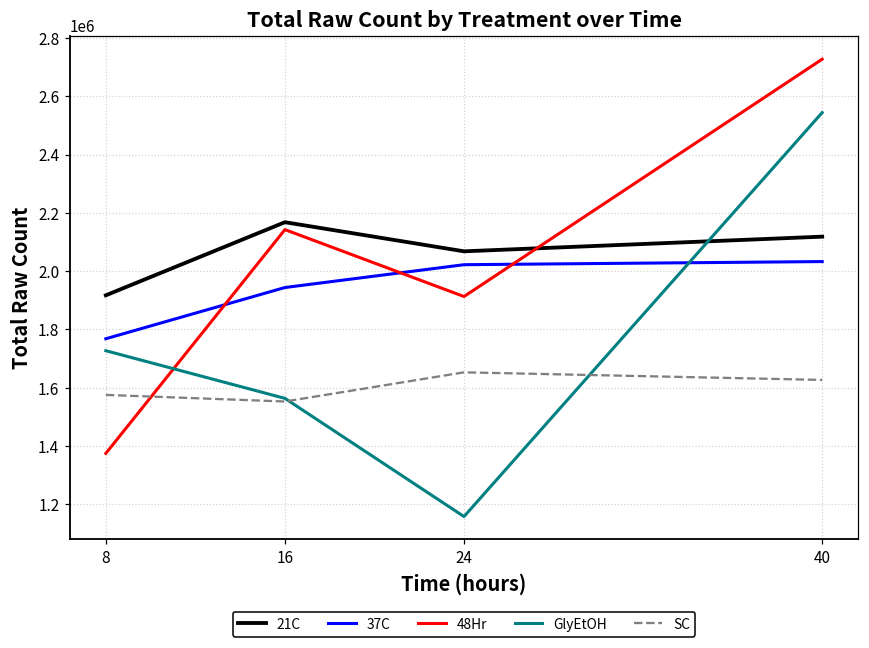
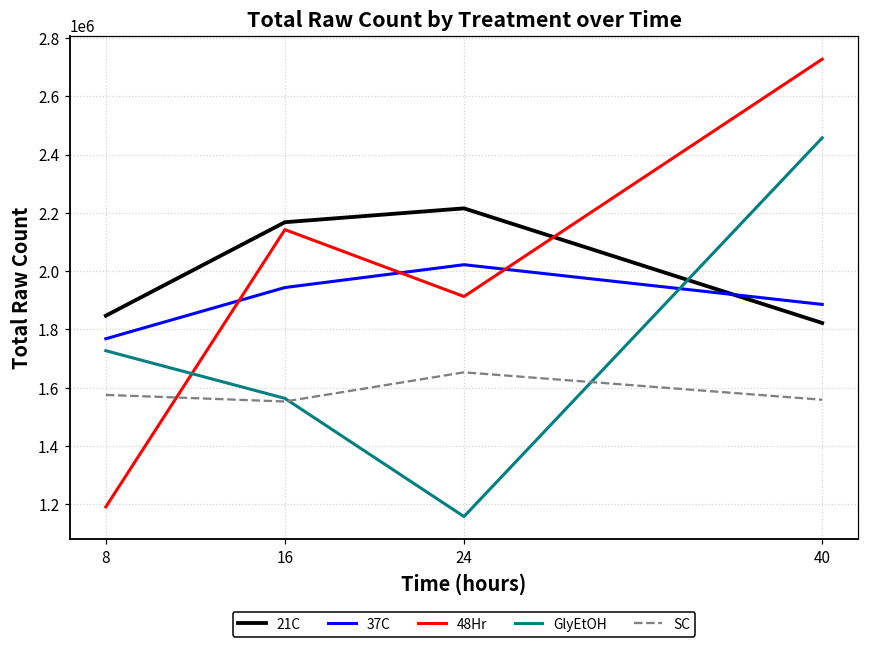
  {
    "21C": {
-     "8": 1920000,
+     "8": 1850000,
      "16": 2170000,
-     "24": 2070000,
-     "40": 2120000
+     "24": 2220000,
+     "40": 1820000
    },
    "37C": {
      "8": 1770000,
      "16": 1940000,
      "24": 2020000,
-     "40": 2030000
+     "40": 1890000
    },
    "48Hr": {
-     "8": 1370000,
+     "8": 1190000,
      "16": 2140000,
      "24": 1910000,
      "40": 2730000
    },
    "GlyEtOH": {
      "8": 1730000,
      "16": 1560000,
      "24": 1160000,
-     "40": 2540000
+     "40": 2460000
    },
    "SC": {
      "8": 1580000,
      "16": 1550000,
      "24": 1650000,
-     "40": 1630000
+     "40": 1560000
    }
  }
